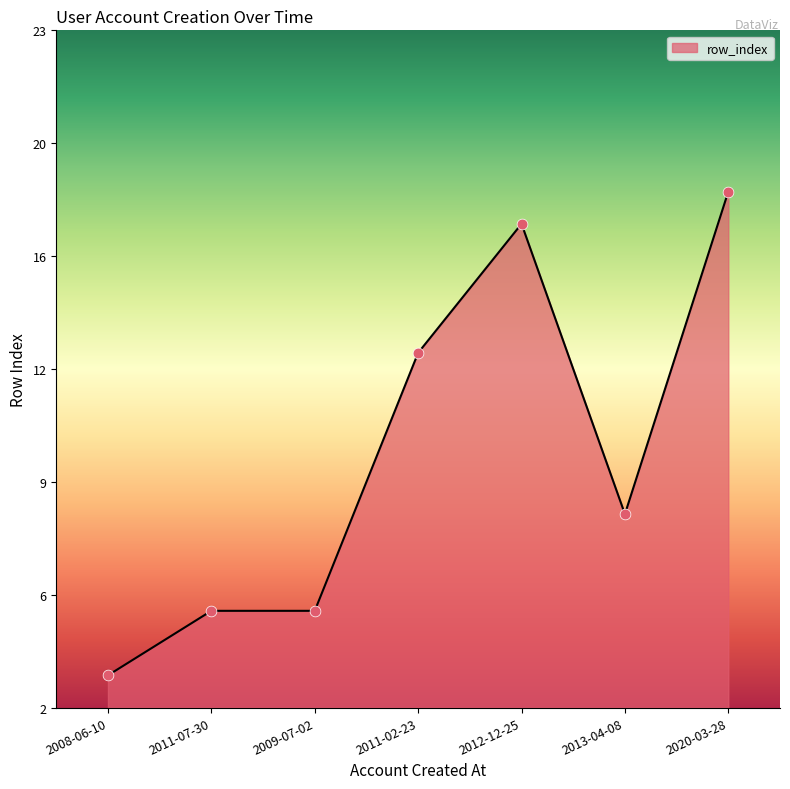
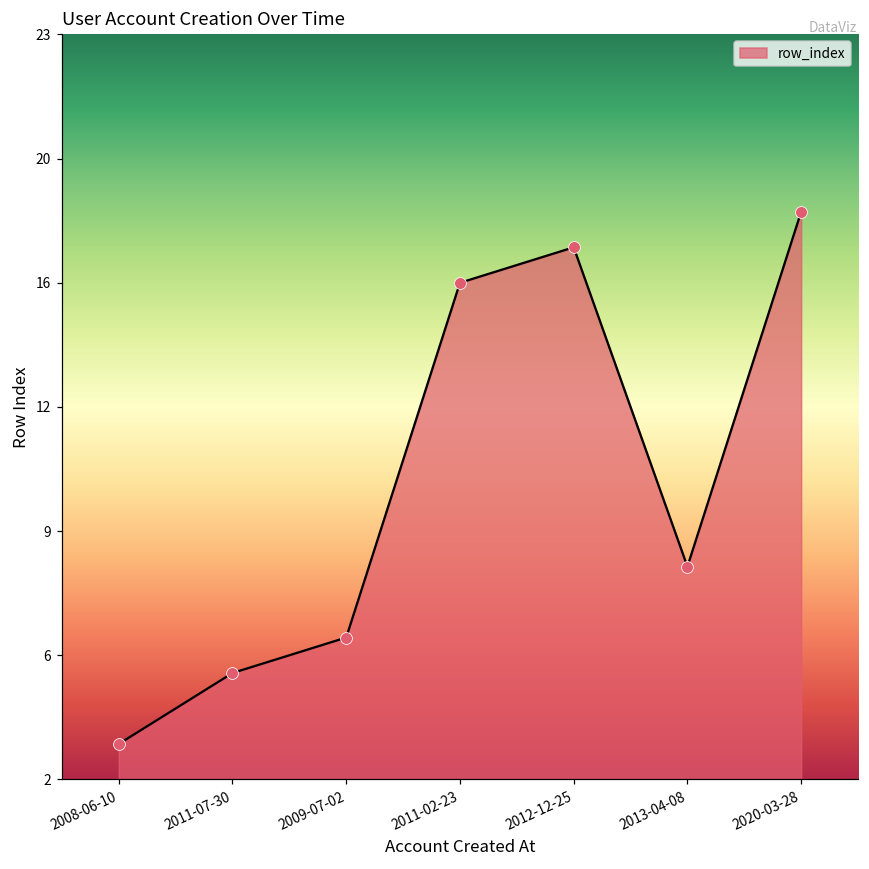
  {
    "2008-06-10": 3,
    "2011-07-30": 5,
-   "2009-07-02": 5,
-   "2011-02-23": 13,
+   "2009-07-02": 6,
+   "2011-02-23": 16,
    "2012-12-25": 17,
    "2013-04-08": 8,
    "2020-03-28": 18
  }
